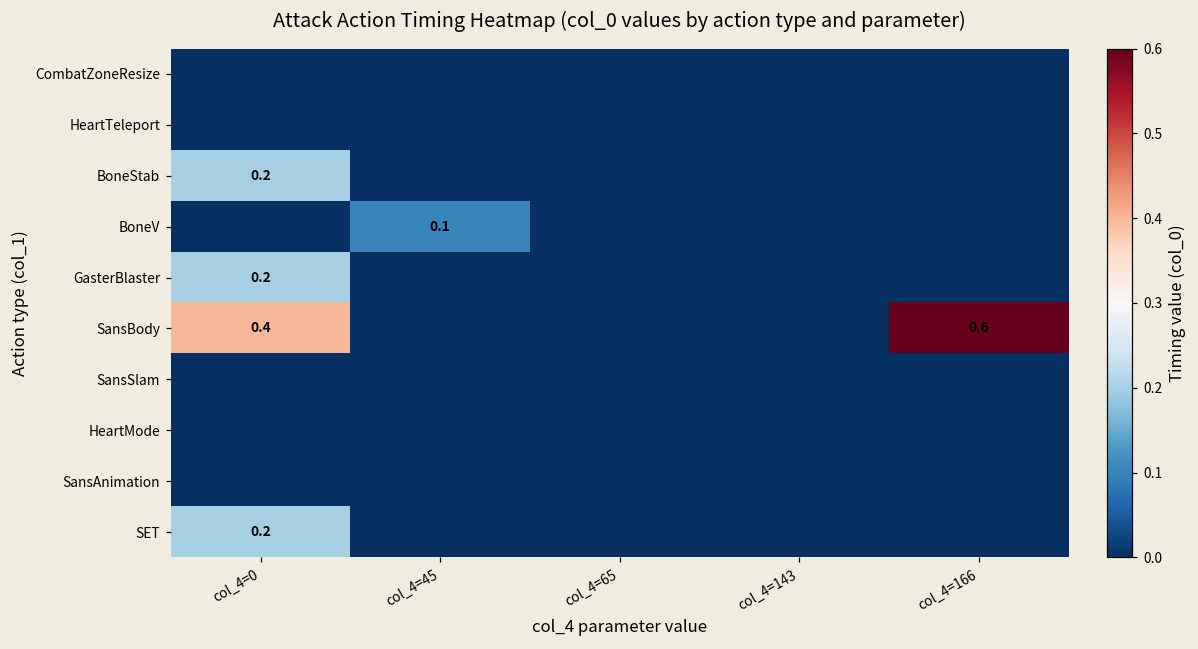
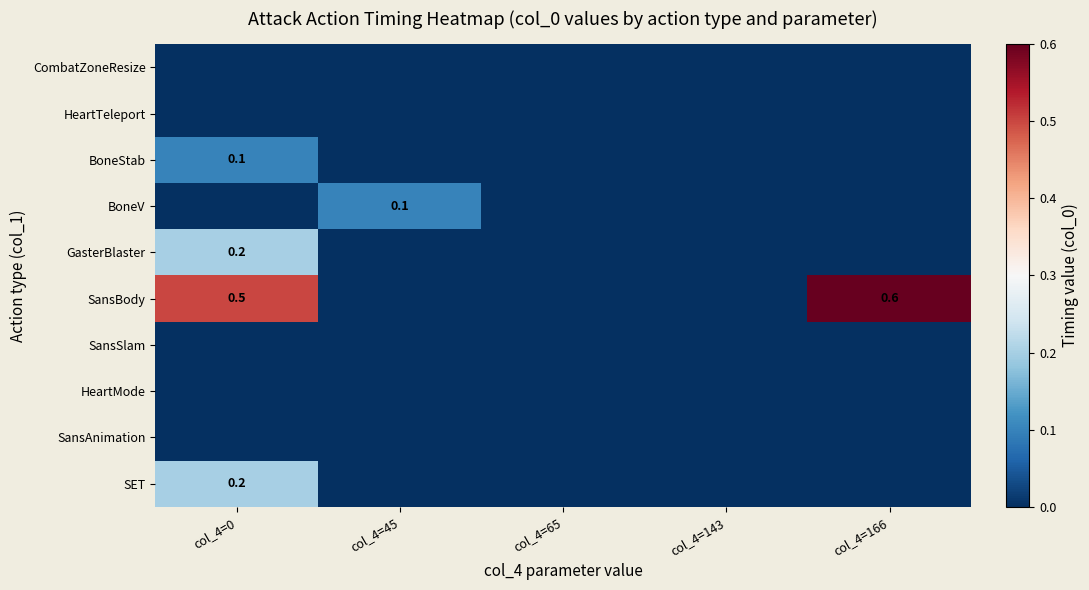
  {
    "BoneStab": {
-     "col_4=0": 0.2
+     "col_4=0": 0.1
    },
    "BoneV": {
      "col_4=45": 0.1
    },
    "GasterBlaster": {
      "col_4=0": 0.2
    },
    "SansBody": {
-     "col_4=0": 0.4,
+     "col_4=0": 0.5,
      "col_4=166": 0.6
    },
    "SET": {
      "col_4=0": 0.2
    }
  }
